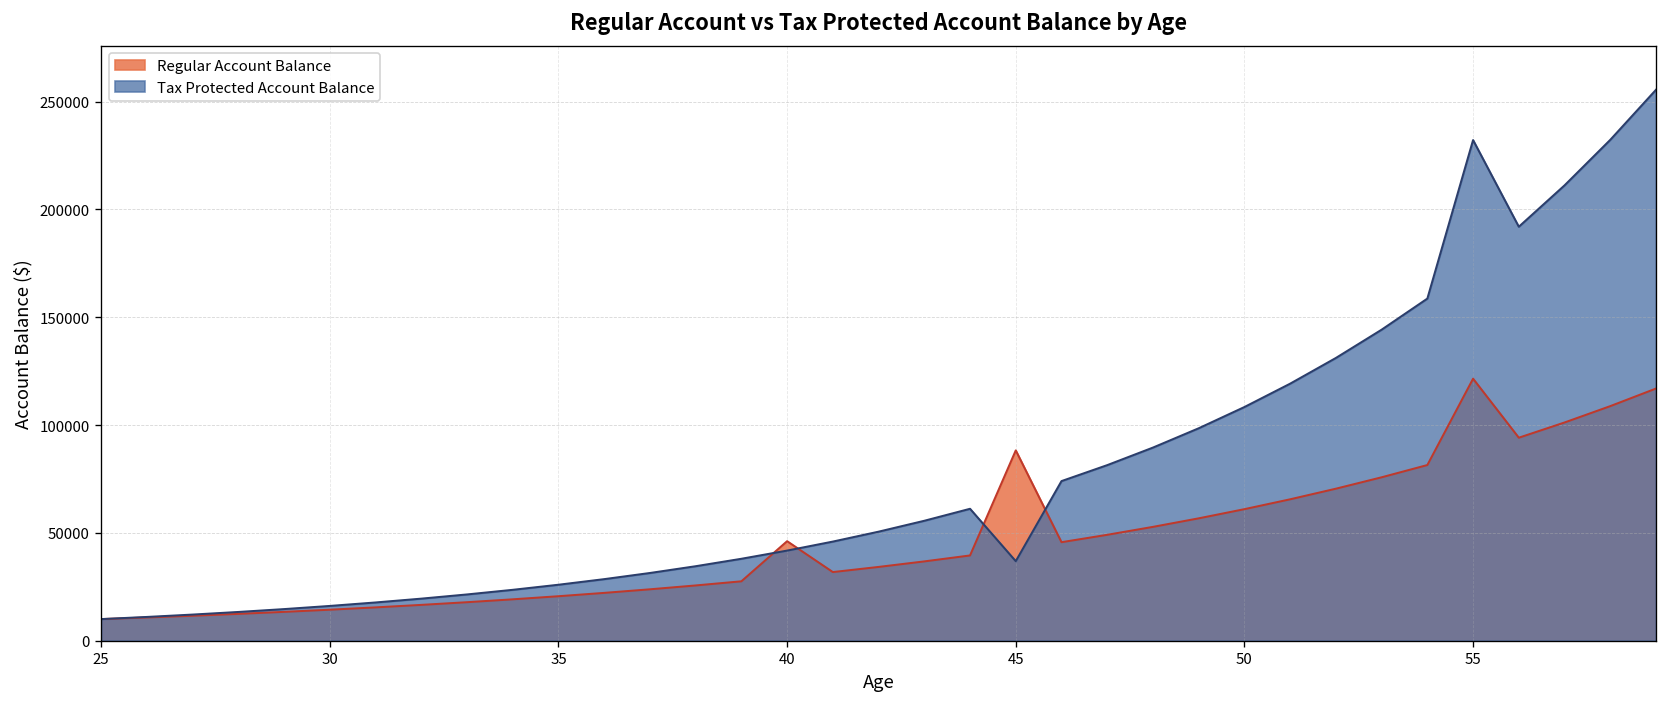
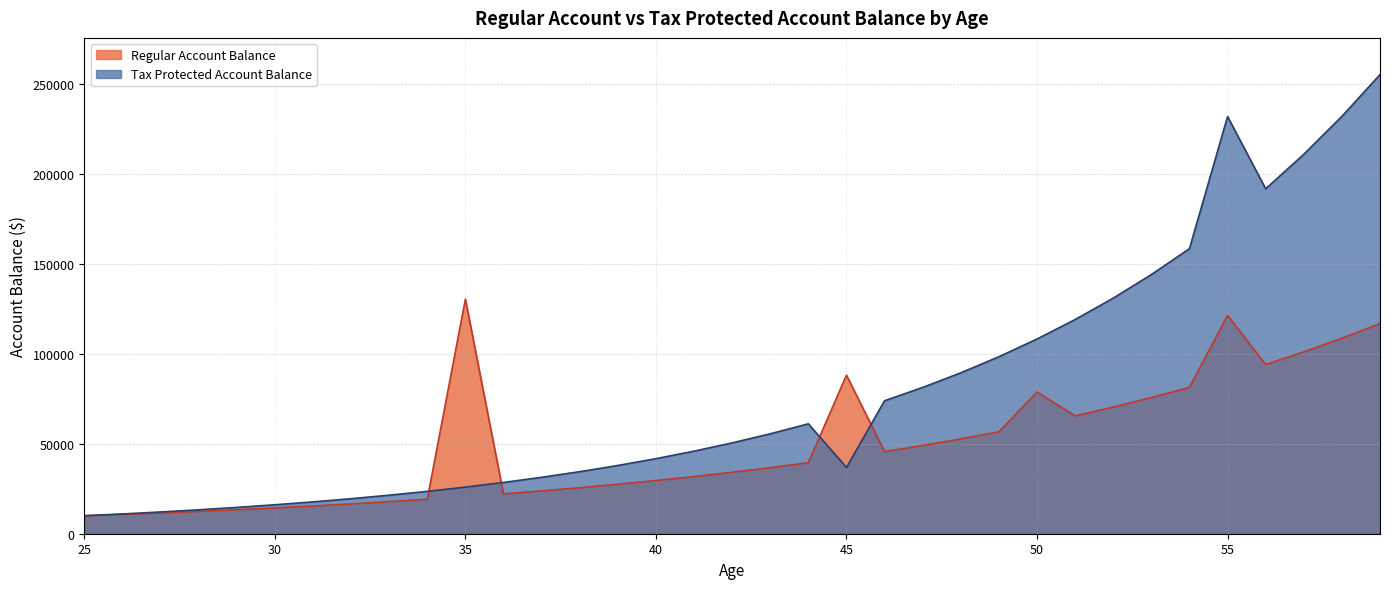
  {
    "Regular Account Balance": {
      "30": 14000,
-     "35": 21000,
-     "40": 46000,
+     "35": 131000,
+     "40": 30000,
      "45": 88000,
-     "50": 61000,
+     "50": 79000,
      "55": 121000
    },
    "Tax Protected Account Balance": {
      "30": 16000,
      "35": 26000,
      "40": 42000,
      "45": 37000,
      "50": 108000,
      "55": 232000
    }
  }
